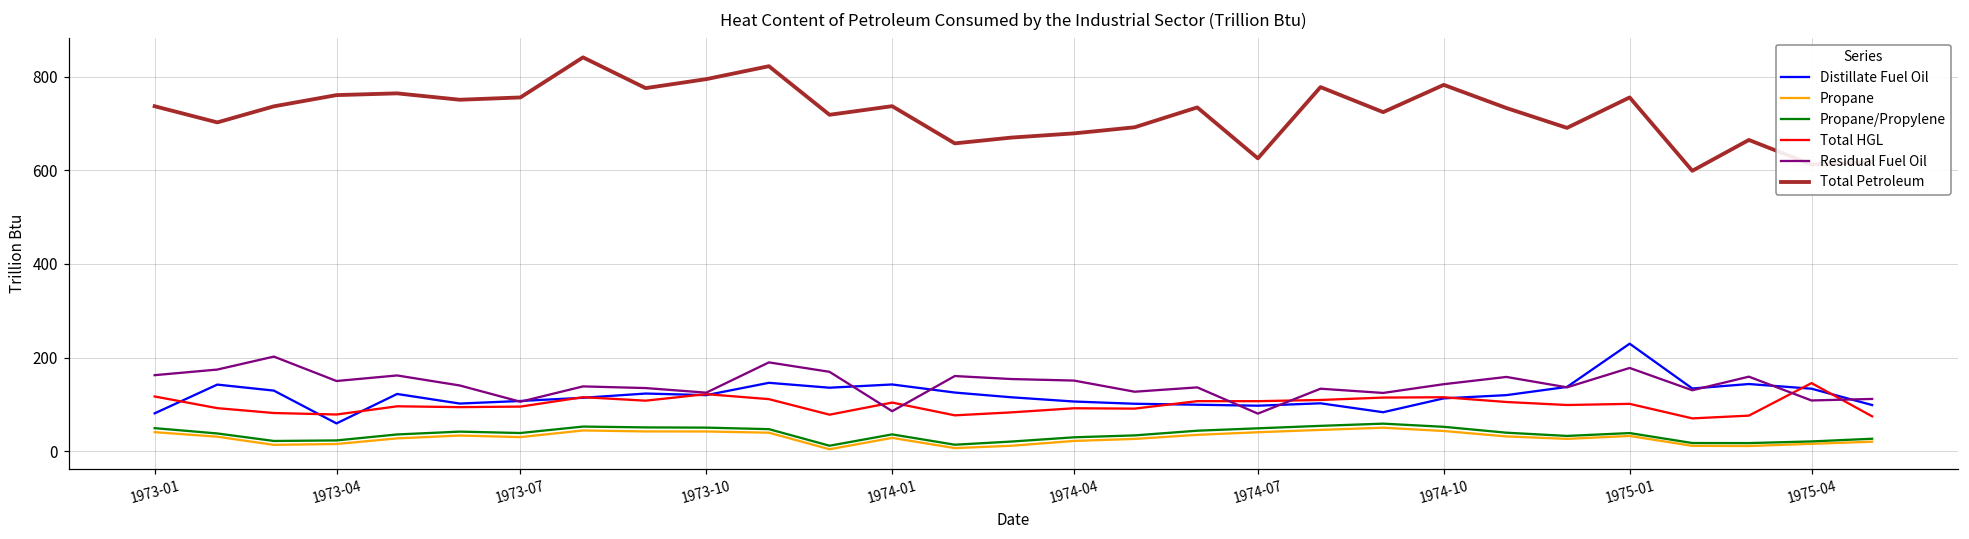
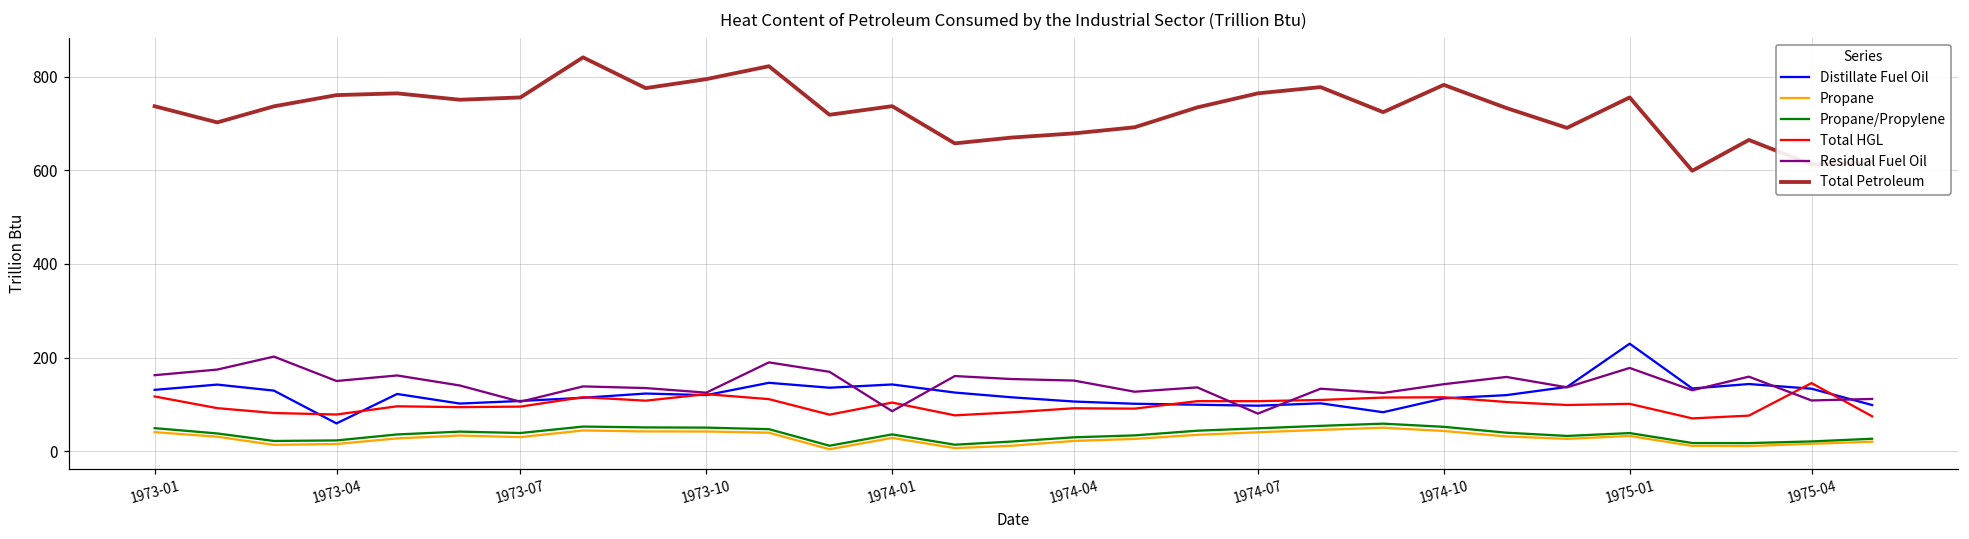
  {
    "Distillate Fuel Oil": {
-     "1973-01": 80,
+     "1973-01": 130,
      "1973-04": 60,
      "1974-01": 140,
      "1974-04": 110,
      "1974-07": 100,
      "1975-01": 230,
      "1975-04": 130
    },
    "Propane": {
      "1973-01": 40,
      "1973-04": 20,
      "1973-07": 30,
      "1973-10": 40,
      "1974-01": 30,
      "1974-04": 20,
      "1974-07": 40,
      "1974-10": 40,
      "1975-01": 30
    },
    "Propane/Propylene": {
      "1973-01": 50,
      "1973-04": 20,
      "1973-07": 40,
      "1973-10": 50,
      "1974-01": 40,
      "1974-04": 30,
      "1974-07": 50,
      "1974-10": 50,
      "1975-01": 40
    },
    "Total HGL": {
      "1973-01": 120,
      "1973-04": 80,
      "1973-07": 100,
      "1974-01": 100,
      "1974-04": 90,
      "1974-07": 110,
      "1975-01": 100,
      "1975-04": 150
    },
    "Residual Fuel Oil": {
      "1973-01": 160,
      "1973-04": 150,
      "1974-01": 90,
      "1974-04": 150,
      "1974-07": 80,
      "1974-10": 140,
      "1975-01": 180,
      "1975-04": 110
    },
    "Total Petroleum": {
      "1973-01": 740,
      "1973-04": 760,
      "1973-07": 760,
      "1973-10": 790,
      "1974-01": 740,
      "1974-04": 680,
-     "1974-07": 630,
+     "1974-07": 760,
      "1974-10": 780,
      "1975-01": 760
    }
  }
